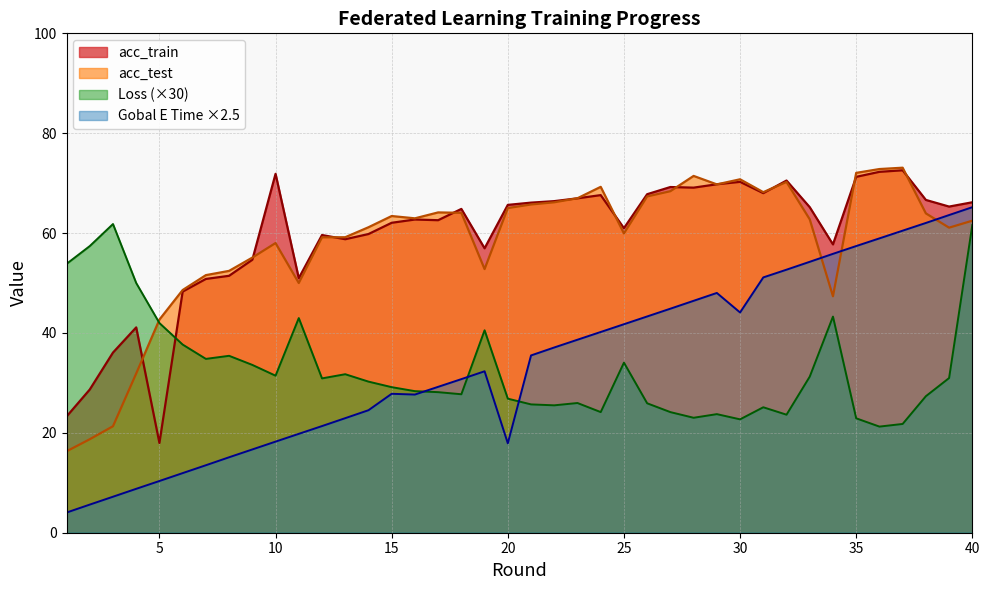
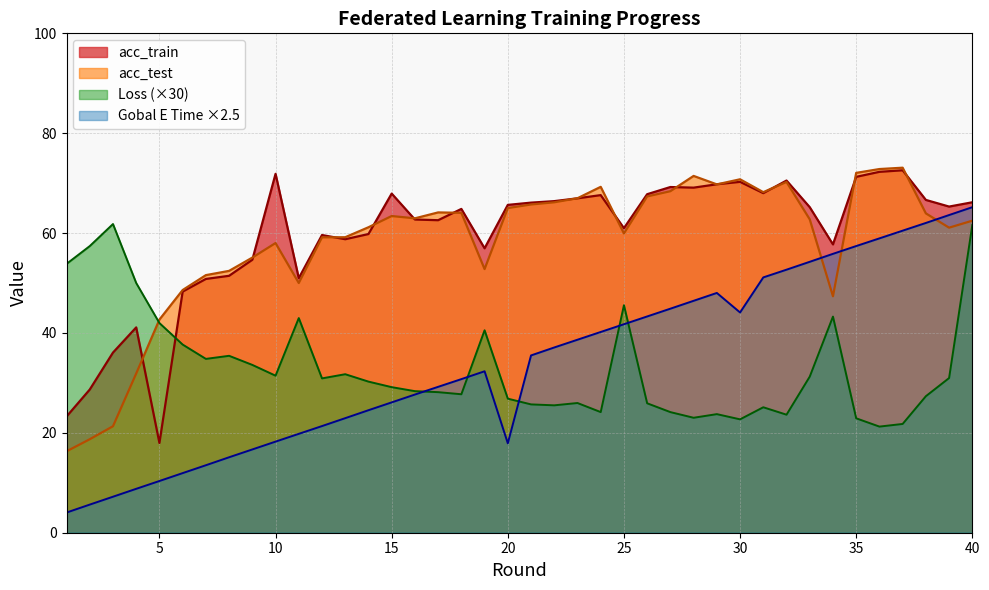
  {
    "acc_train": {
      "5": 18,
      "10": 72,
-     "15": 62,
+     "15": 68,
      "20": 66,
      "25": 61,
      "30": 70,
      "35": 71,
      "40": 66
    },
    "acc_test": {
      "5": 43,
      "10": 58,
      "15": 63,
      "20": 65,
      "25": 60,
      "30": 71,
      "35": 72,
      "40": 62
    },
    "Loss (×30)": {
      "5": 42,
      "10": 31,
      "15": 29,
      "20": 27,
-     "25": 34,
+     "25": 46,
      "30": 23,
      "35": 23,
      "40": 62
    },
    "Gobal E Time ×2.5": {
      "5": 10,
      "10": 18,
-     "15": 28,
+     "15": 26,
      "20": 18,
      "25": 42,
      "30": 44,
      "35": 57,
      "40": 65
    }
  }
